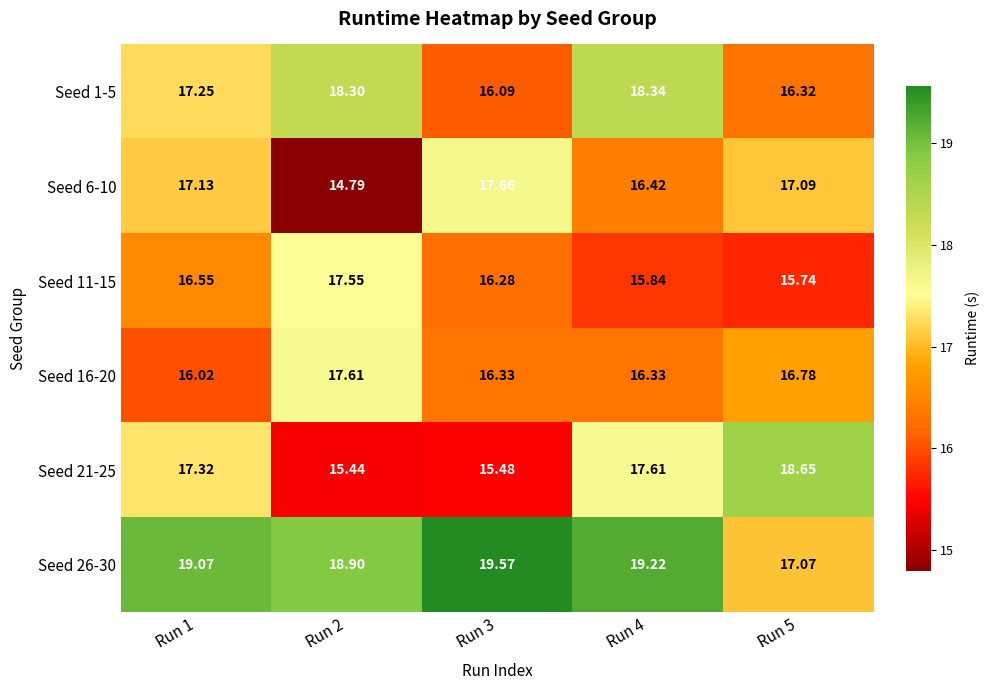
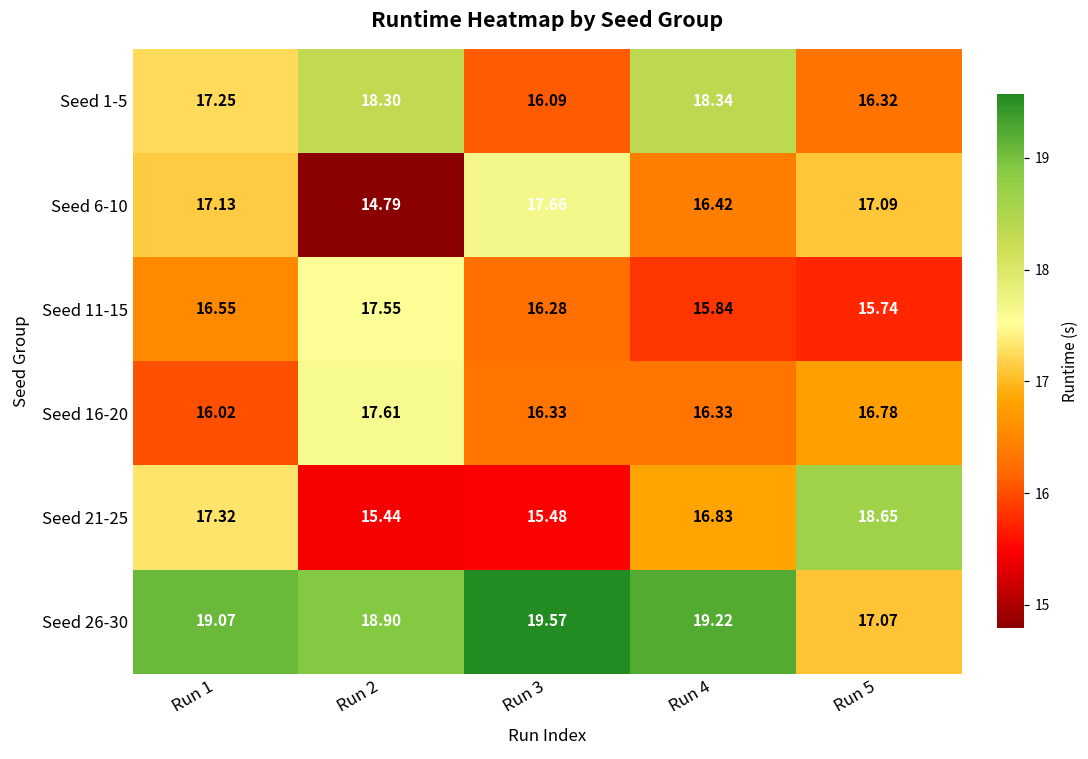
  {
    "Seed 1-5": {
      "Run 1": 17.25,
      "Run 2": 18.30,
      "Run 3": 16.09,
      "Run 4": 18.34,
      "Run 5": 16.32
    },
    "Seed 6-10": {
      "Run 1": 17.13,
      "Run 2": 14.79,
      "Run 3": 17.66,
      "Run 4": 16.42,
      "Run 5": 17.09
    },
    "Seed 11-15": {
      "Run 1": 16.55,
      "Run 2": 17.55,
      "Run 3": 16.28,
      "Run 4": 15.84,
      "Run 5": 15.74
    },
    "Seed 16-20": {
      "Run 1": 16.02,
      "Run 2": 17.61,
      "Run 3": 16.33,
      "Run 4": 16.33,
      "Run 5": 16.78
    },
    "Seed 21-25": {
      "Run 1": 17.32,
      "Run 2": 15.44,
      "Run 3": 15.48,
-     "Run 4": 17.61,
+     "Run 4": 16.83,
      "Run 5": 18.65
    },
    "Seed 26-30": {
      "Run 1": 19.07,
      "Run 2": 18.90,
      "Run 3": 19.57,
      "Run 4": 19.22,
      "Run 5": 17.07
    }
  }
